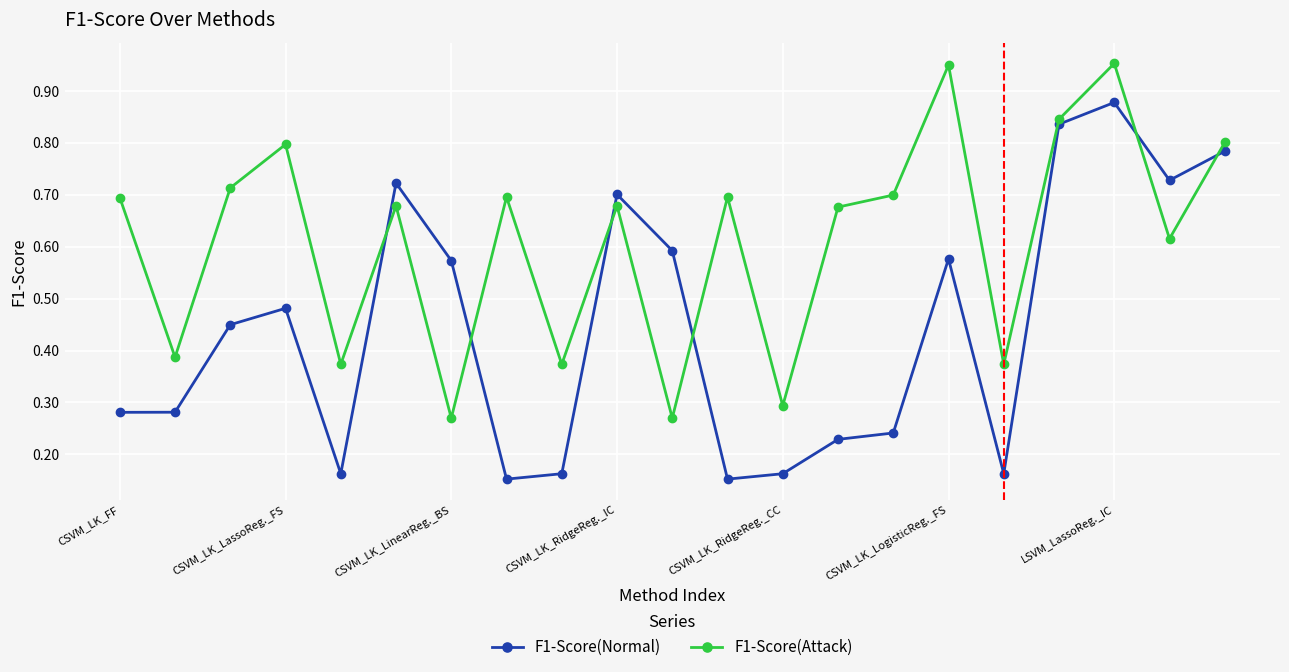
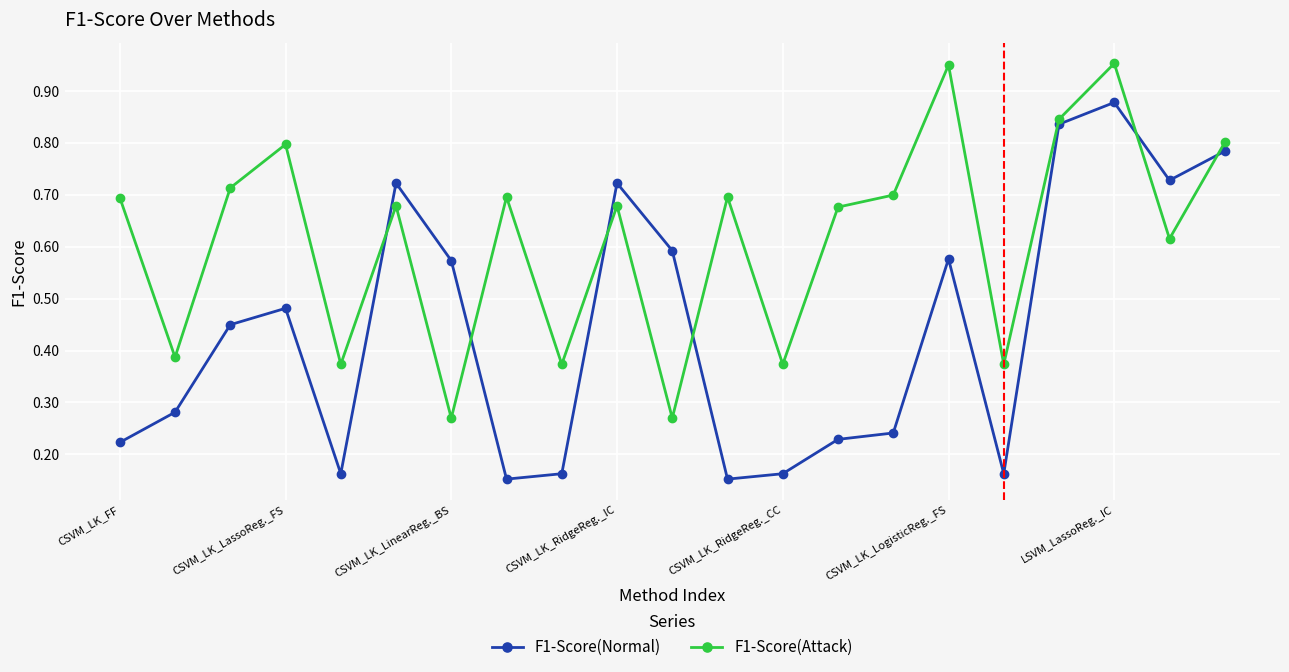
  {
    "F1-Score(Normal)": {
-     "CSVM_LK_FF": 0.28,
+     "CSVM_LK_FF": 0.22,
      "CSVM_LK_LassoReg._FS": 0.48,
      "CSVM_LK_LinearReg._BS": 0.57,
-     "CSVM_LK_RidgeReg._IC": 0.70,
+     "CSVM_LK_RidgeReg._IC": 0.72,
      "CSVM_LK_RidgeReg._CC": 0.16,
      "CSVM_LK_LogisticReg._FS": 0.58,
      "LSVM_LassoReg._IC": 0.88
    },
    "F1-Score(Attack)": {
      "CSVM_LK_FF": 0.69,
      "CSVM_LK_LassoReg._FS": 0.80,
      "CSVM_LK_LinearReg._BS": 0.27,
      "CSVM_LK_RidgeReg._IC": 0.68,
-     "CSVM_LK_RidgeReg._CC": 0.29,
+     "CSVM_LK_RidgeReg._CC": 0.37,
      "CSVM_LK_LogisticReg._FS": 0.95,
      "LSVM_LassoReg._IC": 0.95
    }
  }
